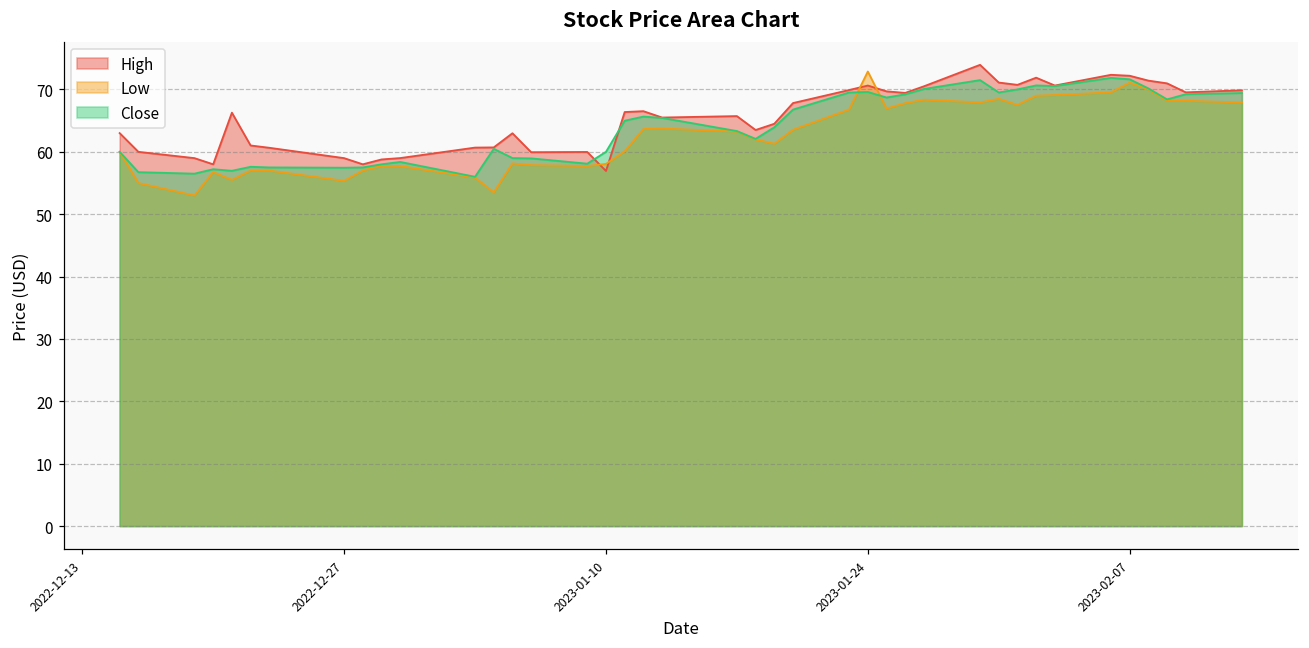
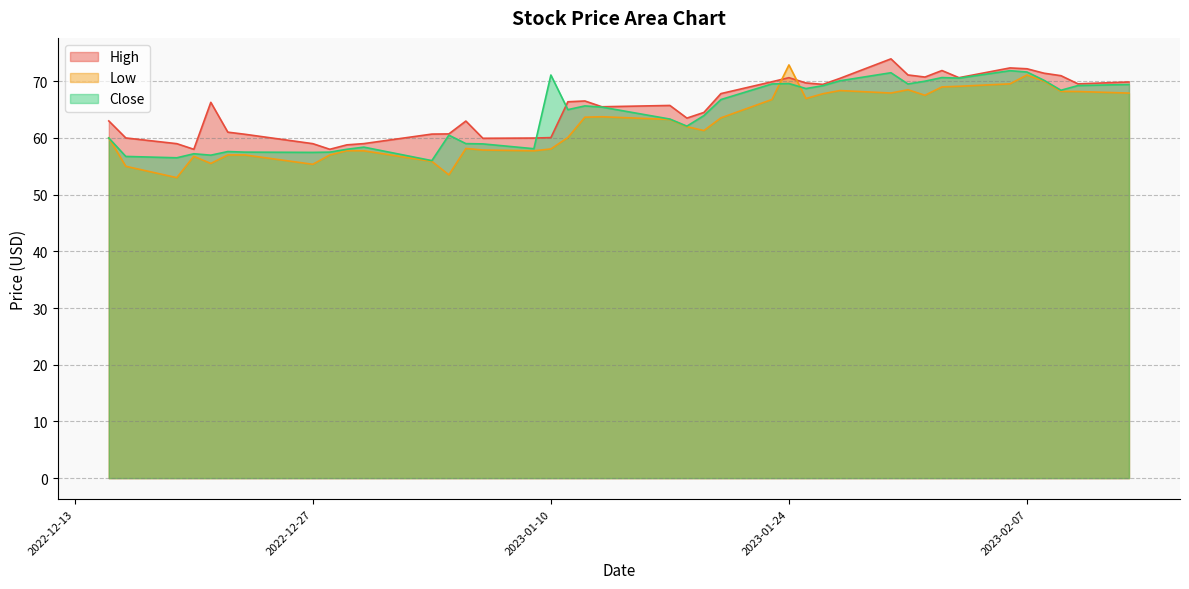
  {
    "High": {
      "2022-12-27": 59,
-     "2023-01-10": 57,
+     "2023-01-10": 60,
      "2023-01-24": 71,
      "2023-02-07": 72
    },
    "Low": {
      "2022-12-27": 55,
      "2023-01-10": 58,
      "2023-01-24": 73,
      "2023-02-07": 71
    },
    "Close": {
      "2022-12-27": 57,
-     "2023-01-10": 60,
+     "2023-01-10": 71,
      "2023-01-24": 70,
      "2023-02-07": 72
    }
  }
